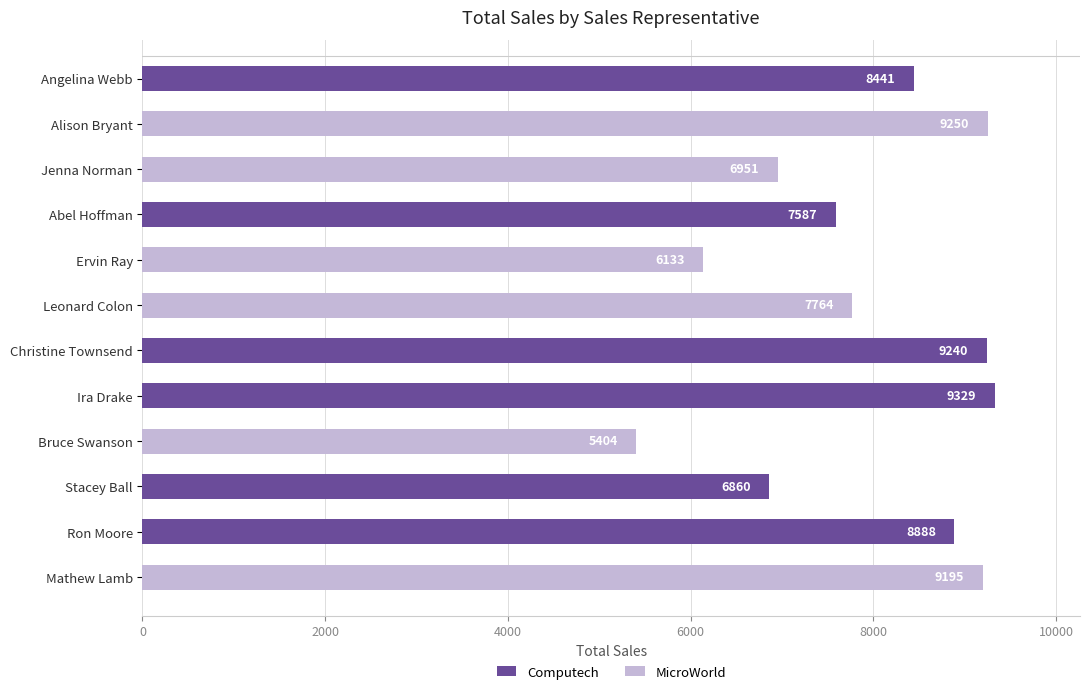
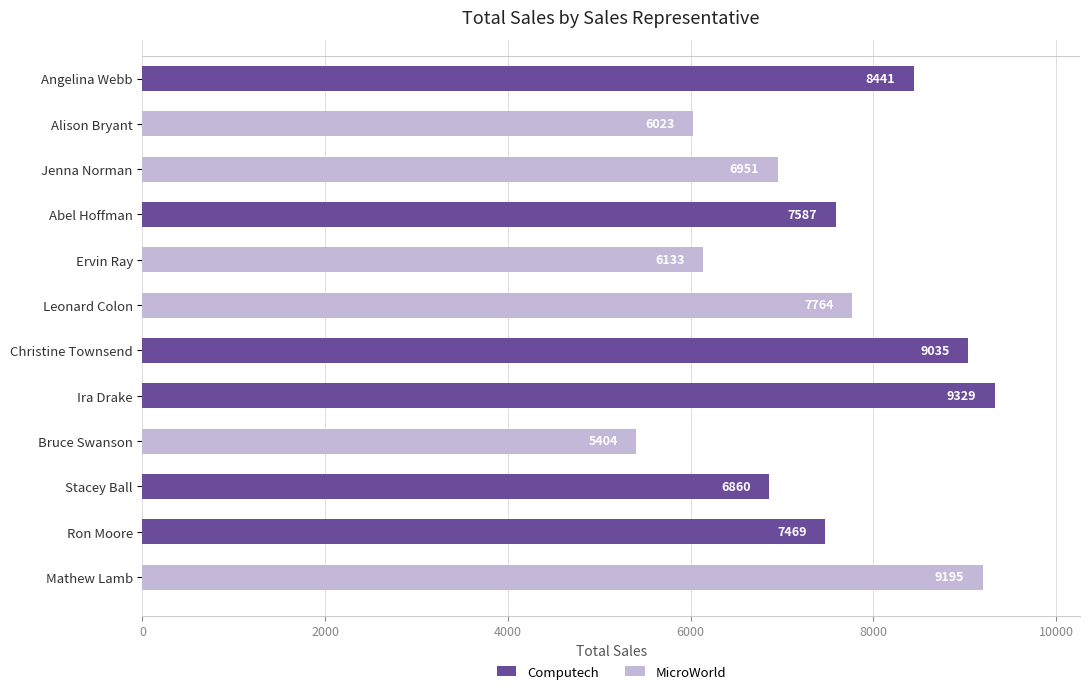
  {
    "Computech": {
      "Angelina Webb": 8441,
      "Abel Hoffman": 7587,
-     "Christine Townsend": 9240,
+     "Christine Townsend": 9035,
      "Ira Drake": 9329,
      "Stacey Ball": 6860,
-     "Ron Moore": 8888
+     "Ron Moore": 7469
    },
    "MicroWorld": {
-     "Alison Bryant": 9250,
+     "Alison Bryant": 6023,
      "Jenna Norman": 6951,
      "Ervin Ray": 6133,
      "Leonard Colon": 7764,
      "Bruce Swanson": 5404,
      "Mathew Lamb": 9195
    }
  }
